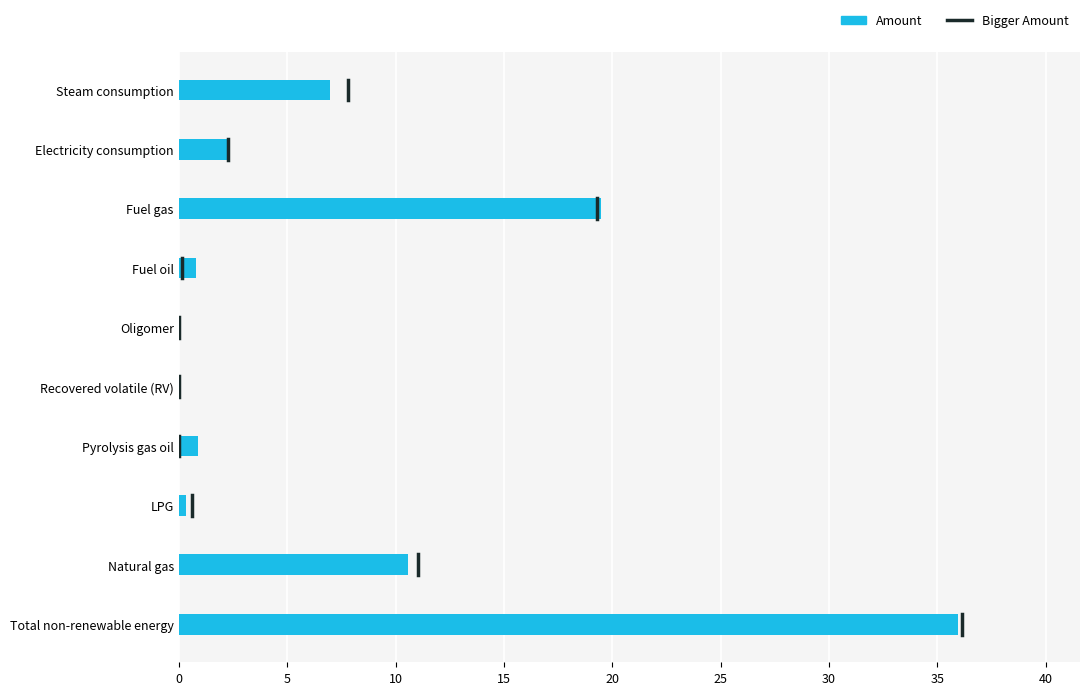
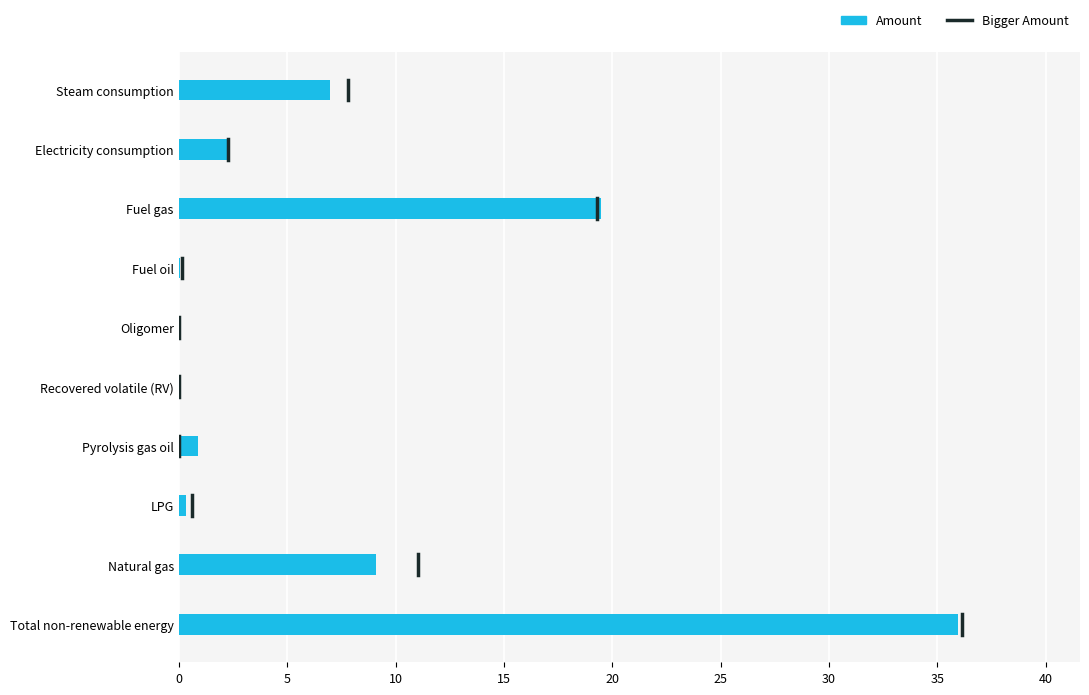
  {
    "Amount": {
      "Steam consumption": 7.0,
      "Electricity consumption": 2.4,
      "Fuel gas": 19.5,
-     "Fuel oil": 0.8,
+     "Fuel oil": 0.0,
      "Pyrolysis gas oil": 0.9,
      "LPG": 0.3,
-     "Natural gas": 10.6,
+     "Natural gas": 9.1,
      "Total non-renewable energy": 35.9
    }
  }
